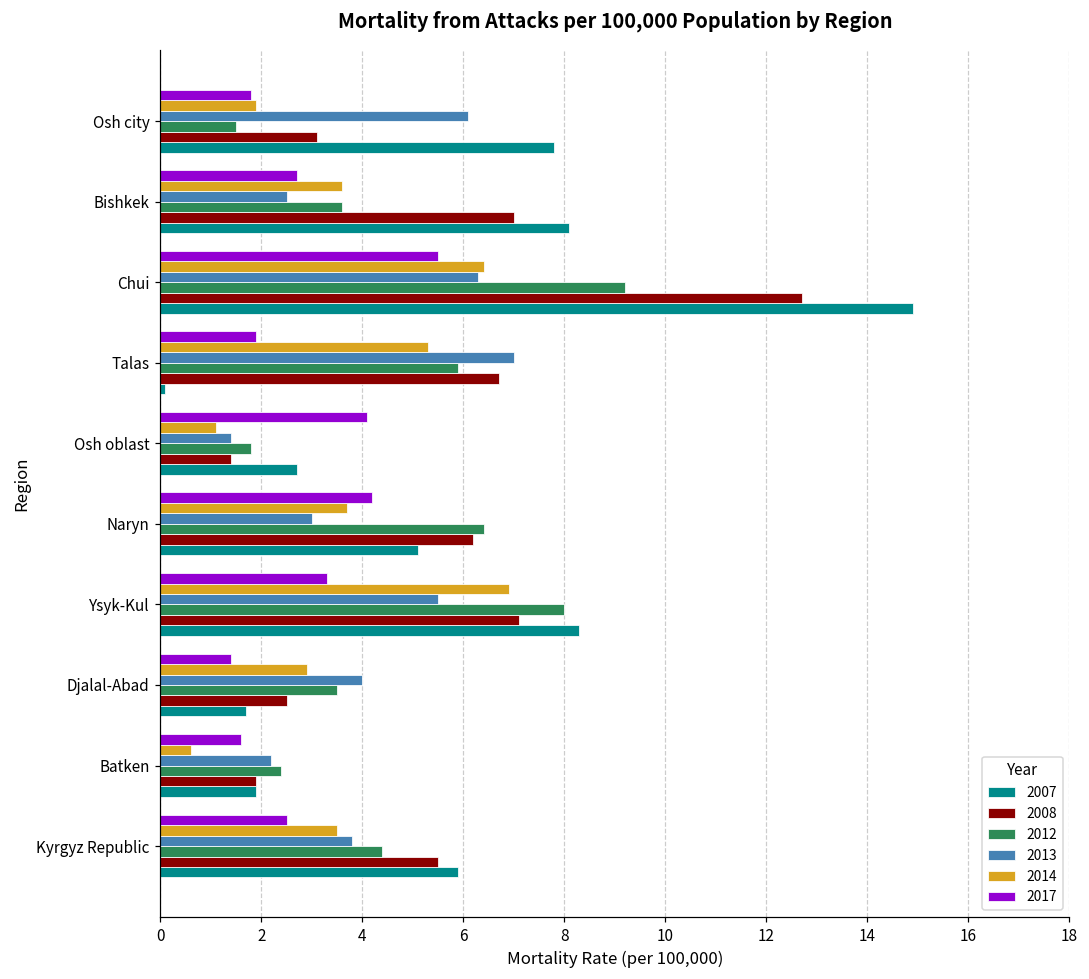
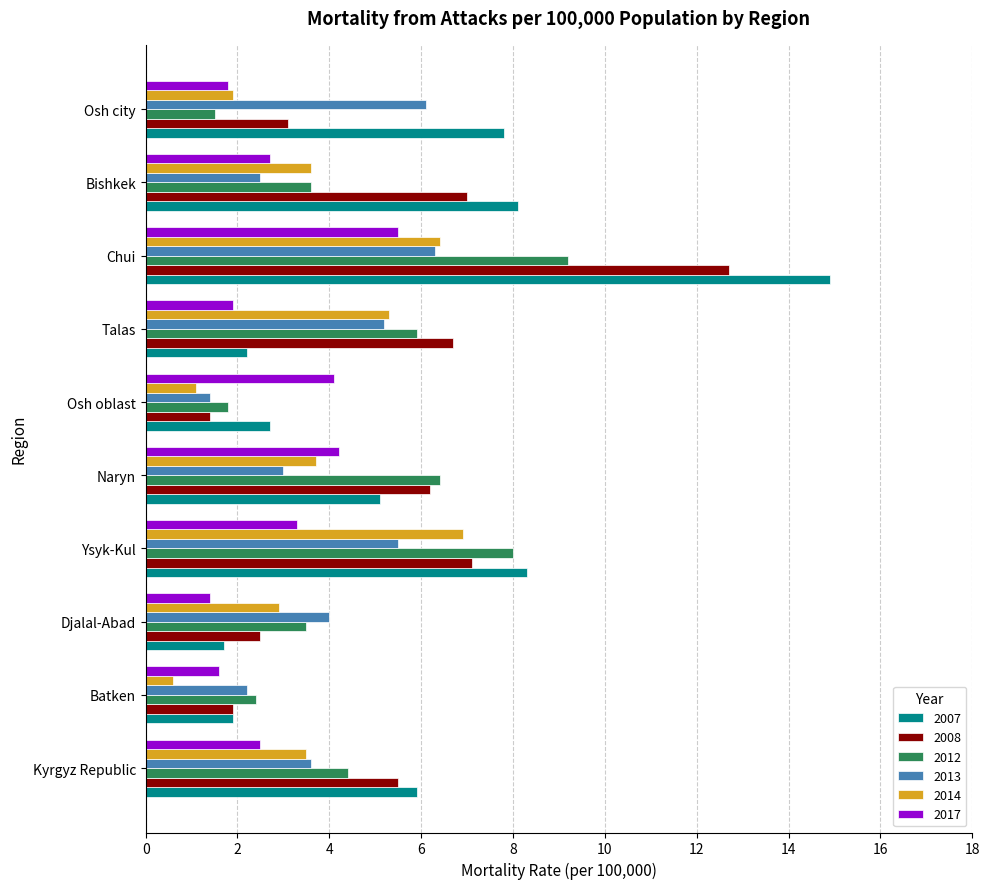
  {
    "2007": {
      "Osh city": 7.8,
      "Bishkek": 8.1,
      "Chui": 14.9,
-     "Talas": 0.1,
+     "Talas": 2.2,
      "Osh oblast": 2.7,
      "Naryn": 5.1,
      "Ysyk-Kul": 8.3,
      "Djalal-Abad": 1.7,
      "Batken": 1.9,
      "Kyrgyz Republic": 5.9
    },
    "2008": {
      "Osh city": 3.1,
      "Bishkek": 7.0,
      "Chui": 12.7,
      "Talas": 6.7,
      "Osh oblast": 1.4,
      "Naryn": 6.2,
      "Ysyk-Kul": 7.1,
      "Djalal-Abad": 2.5,
      "Batken": 1.9,
      "Kyrgyz Republic": 5.5
    },
    "2012": {
      "Osh city": 1.5,
      "Bishkek": 3.6,
      "Chui": 9.2,
      "Talas": 5.9,
      "Osh oblast": 1.8,
      "Naryn": 6.4,
      "Ysyk-Kul": 8.0,
      "Djalal-Abad": 3.5,
      "Batken": 2.4,
      "Kyrgyz Republic": 4.4
    },
    "2013": {
      "Osh city": 6.1,
      "Bishkek": 2.5,
      "Chui": 6.3,
-     "Talas": 7.0,
+     "Talas": 5.2,
      "Osh oblast": 1.4,
      "Naryn": 3.0,
      "Ysyk-Kul": 5.5,
      "Djalal-Abad": 4.0,
      "Batken": 2.2,
-     "Kyrgyz Republic": 3.8
+     "Kyrgyz Republic": 3.6
    },
    "2014": {
      "Osh city": 1.9,
      "Bishkek": 3.6,
      "Chui": 6.4,
      "Talas": 5.3,
      "Osh oblast": 1.1,
      "Naryn": 3.7,
      "Ysyk-Kul": 6.9,
      "Djalal-Abad": 2.9,
      "Batken": 0.6,
      "Kyrgyz Republic": 3.5
    },
    "2017": {
      "Osh city": 1.8,
      "Bishkek": 2.7,
      "Chui": 5.5,
      "Talas": 1.9,
      "Osh oblast": 4.1,
      "Naryn": 4.2,
      "Ysyk-Kul": 3.3,
      "Djalal-Abad": 1.4,
      "Batken": 1.6,
      "Kyrgyz Republic": 2.5
    }
  }
